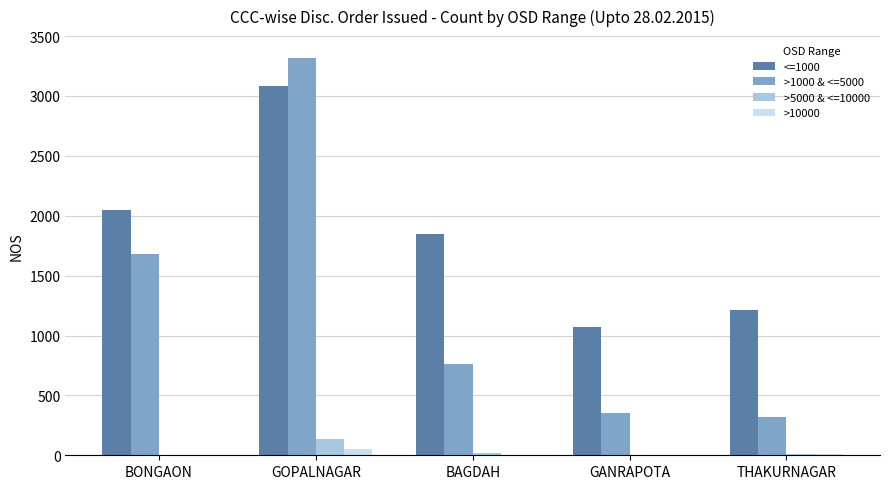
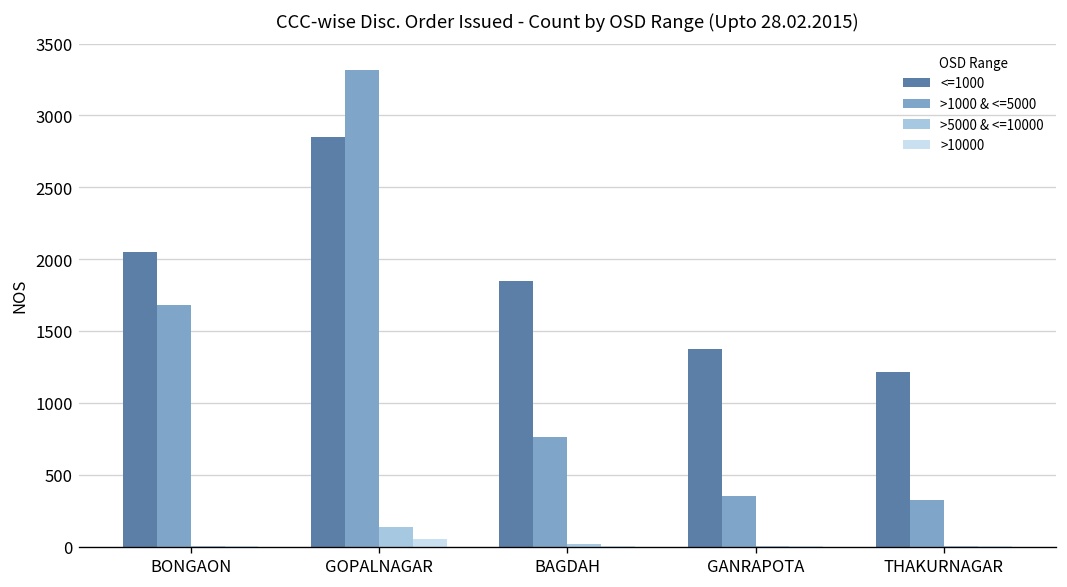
  {
    "<=1000": {
      "BONGAON": 2050,
-     "GOPALNAGAR": 3090,
+     "GOPALNAGAR": 2850,
      "BAGDAH": 1850,
-     "GANRAPOTA": 1070,
+     "GANRAPOTA": 1370,
      "THAKURNAGAR": 1210
    }
  }
